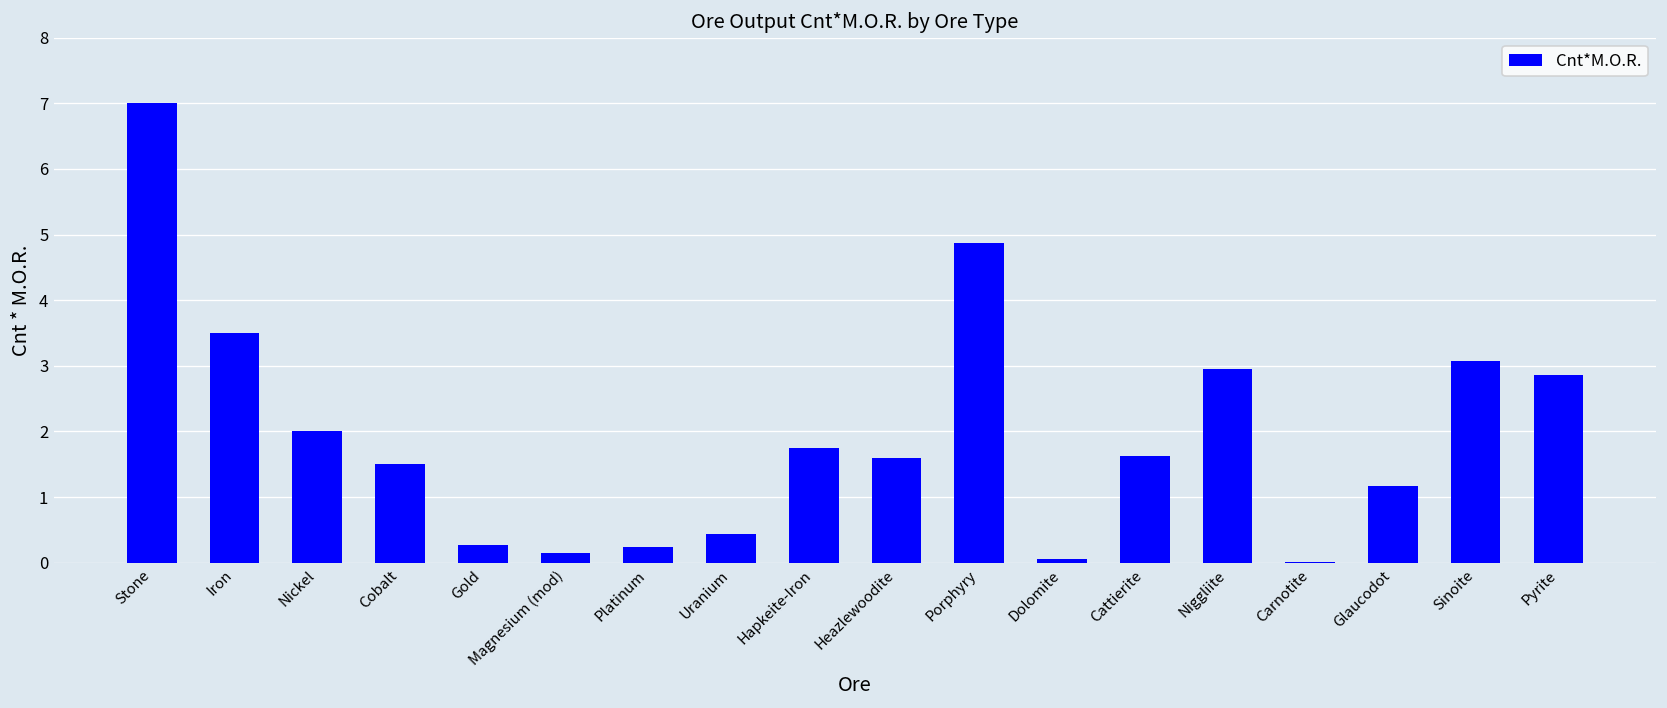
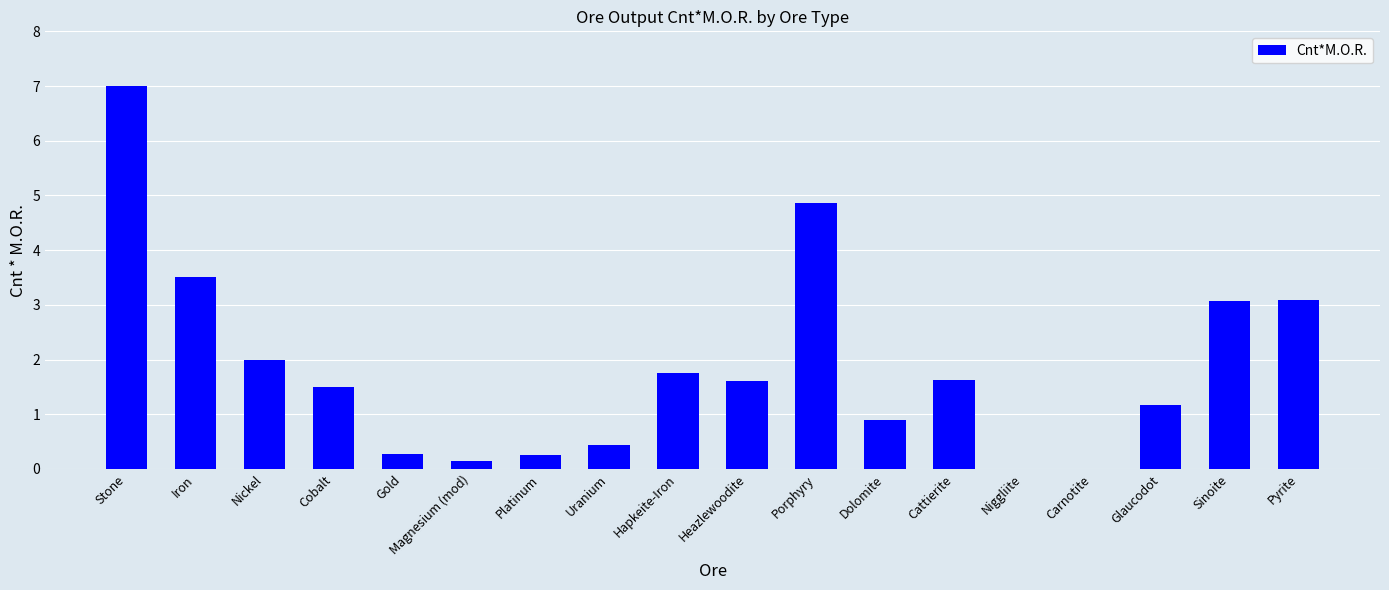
  {
    "Stone": 7.0,
    "Iron": 3.5,
    "Nickel": 2.0,
    "Cobalt": 1.5,
    "Gold": 0.3,
    "Magnesium (mod)": 0.2,
    "Platinum": 0.2,
    "Uranium": 0.4,
    "Hapkeite-Iron": 1.8,
    "Heazlewoodite": 1.6,
    "Porphyry": 4.9,
-   "Dolomite": 0.1,
+   "Dolomite": 0.9,
    "Cattierite": 1.6,
-   "Niggliite": 3.0,
+   "Niggliite": 0.0,
    "Glaucodot": 1.2,
    "Sinoite": 3.1,
-   "Pyrite": 2.9
+   "Pyrite": 3.1
  }
